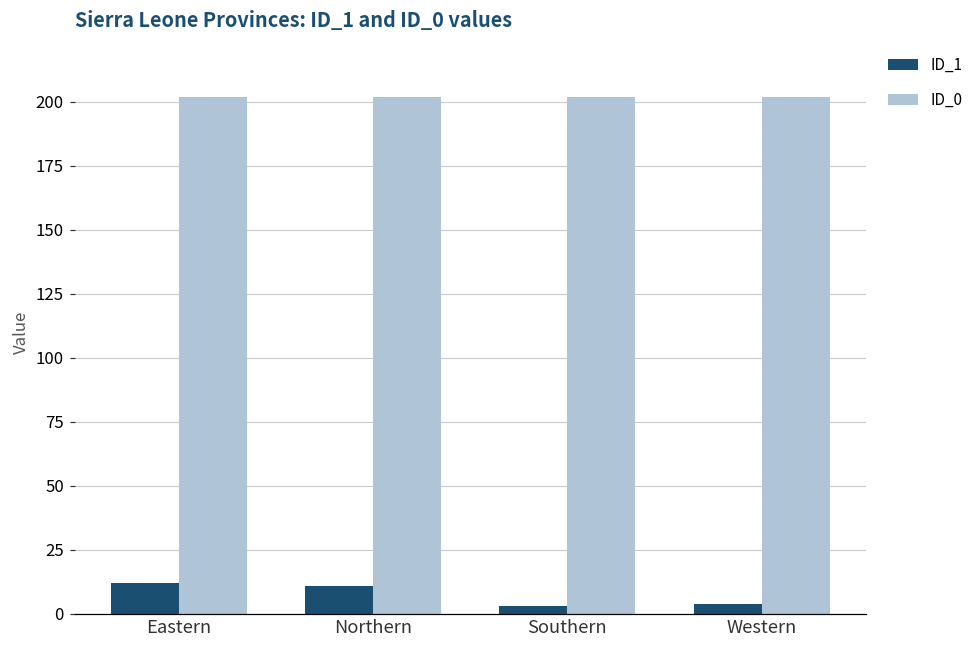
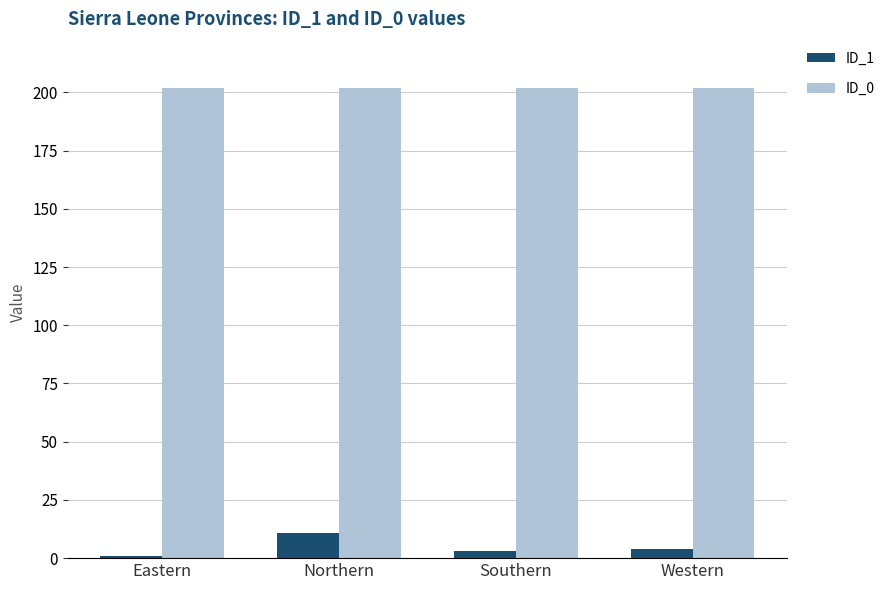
  {
    "ID_1": {
-     "Eastern": 12,
+     "Eastern": 1,
      "Northern": 11,
      "Southern": 3,
      "Western": 4
    },
    "ID_0": {
      "Eastern": 202,
      "Northern": 202,
      "Southern": 202,
      "Western": 202
    }
  }
